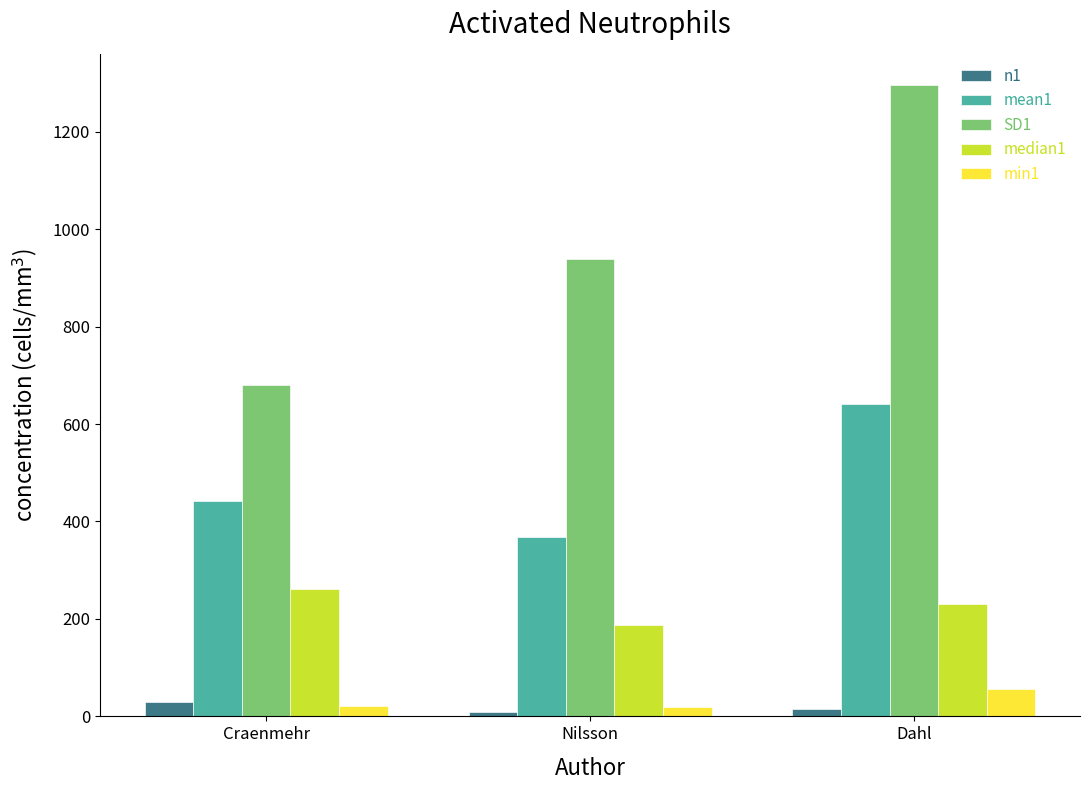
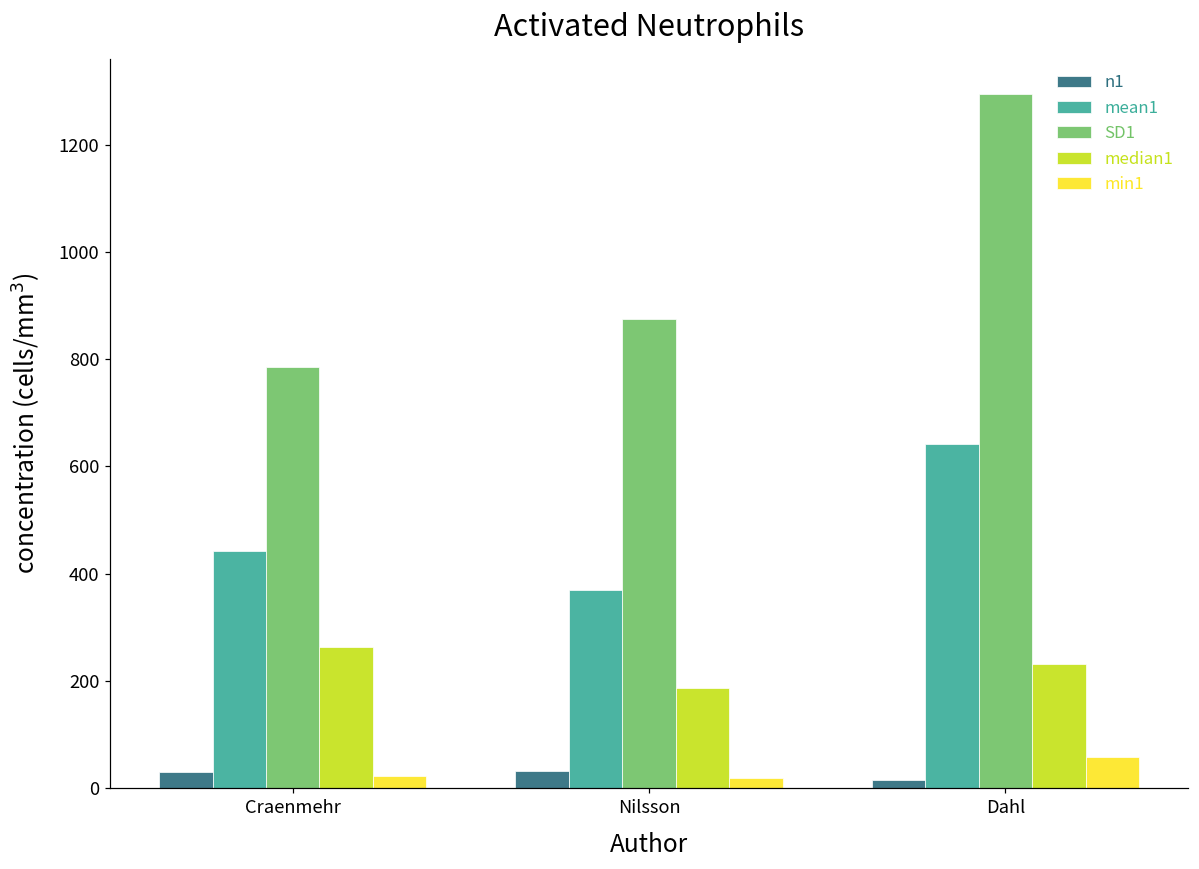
  {
    "n1": {
      "Craenmehr": 30,
-     "Nilsson": 10,
+     "Nilsson": 30,
      "Dahl": 20
    },
    "mean1": {
      "Craenmehr": 440,
      "Nilsson": 370,
      "Dahl": 640
    },
    "SD1": {
-     "Craenmehr": 680,
-     "Nilsson": 940,
+     "Craenmehr": 780,
+     "Nilsson": 870,
      "Dahl": 1300
    }
  }
